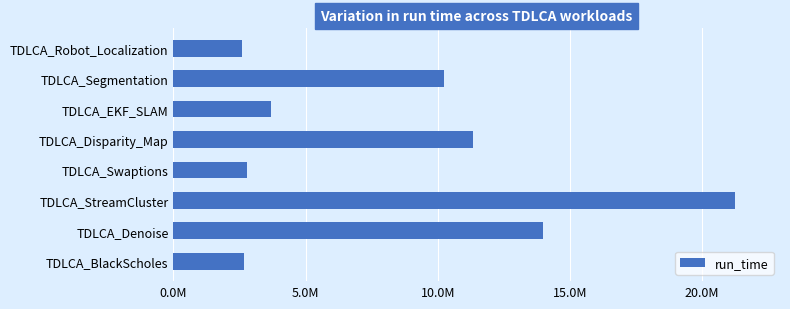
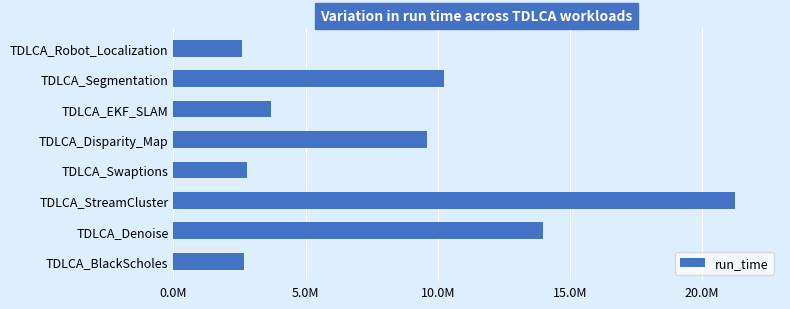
  {
    "TDLCA_Robot_Localization": 2600000,
    "TDLCA_Segmentation": 10200000,
    "TDLCA_EKF_SLAM": 3700000,
-   "TDLCA_Disparity_Map": 11300000,
+   "TDLCA_Disparity_Map": 9600000,
    "TDLCA_Swaptions": 2800000,
    "TDLCA_StreamCluster": 21200000,
    "TDLCA_Denoise": 14000000,
    "TDLCA_BlackScholes": 2700000
  }
